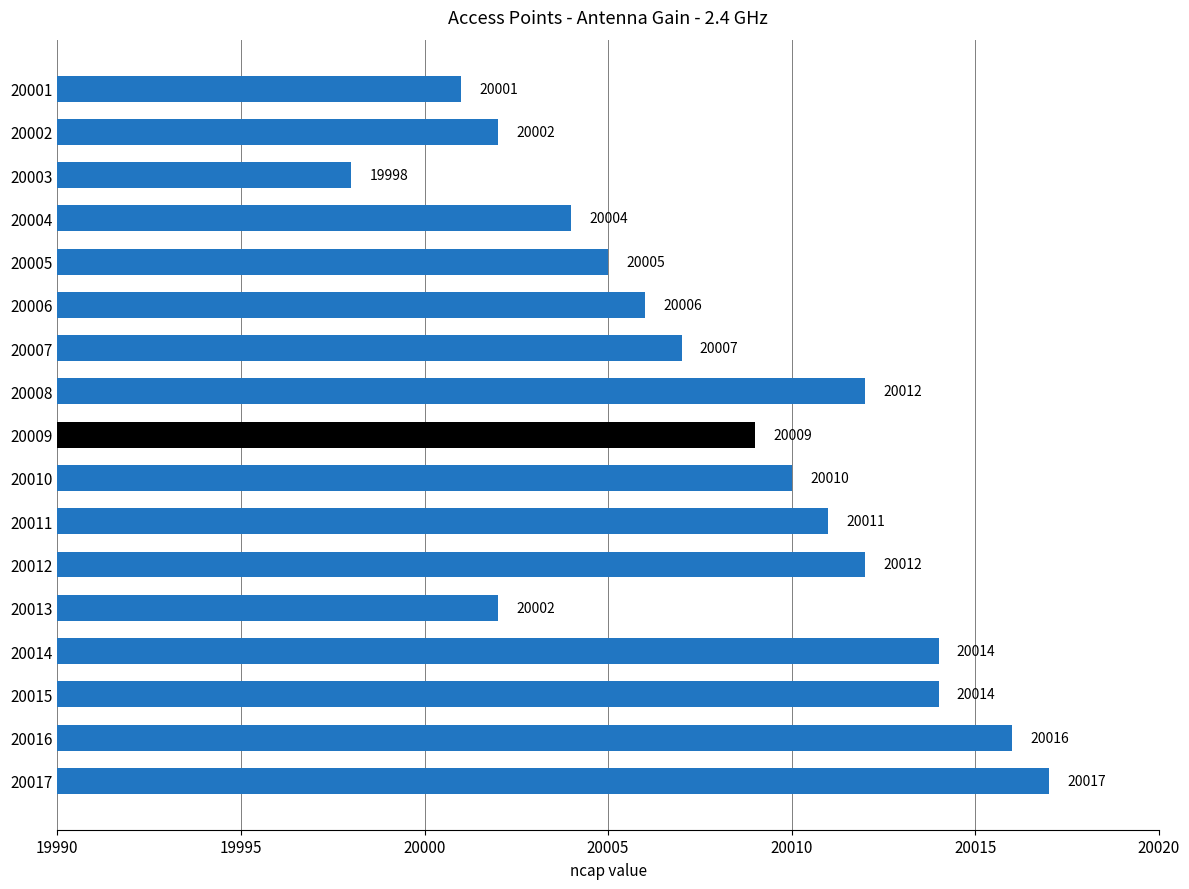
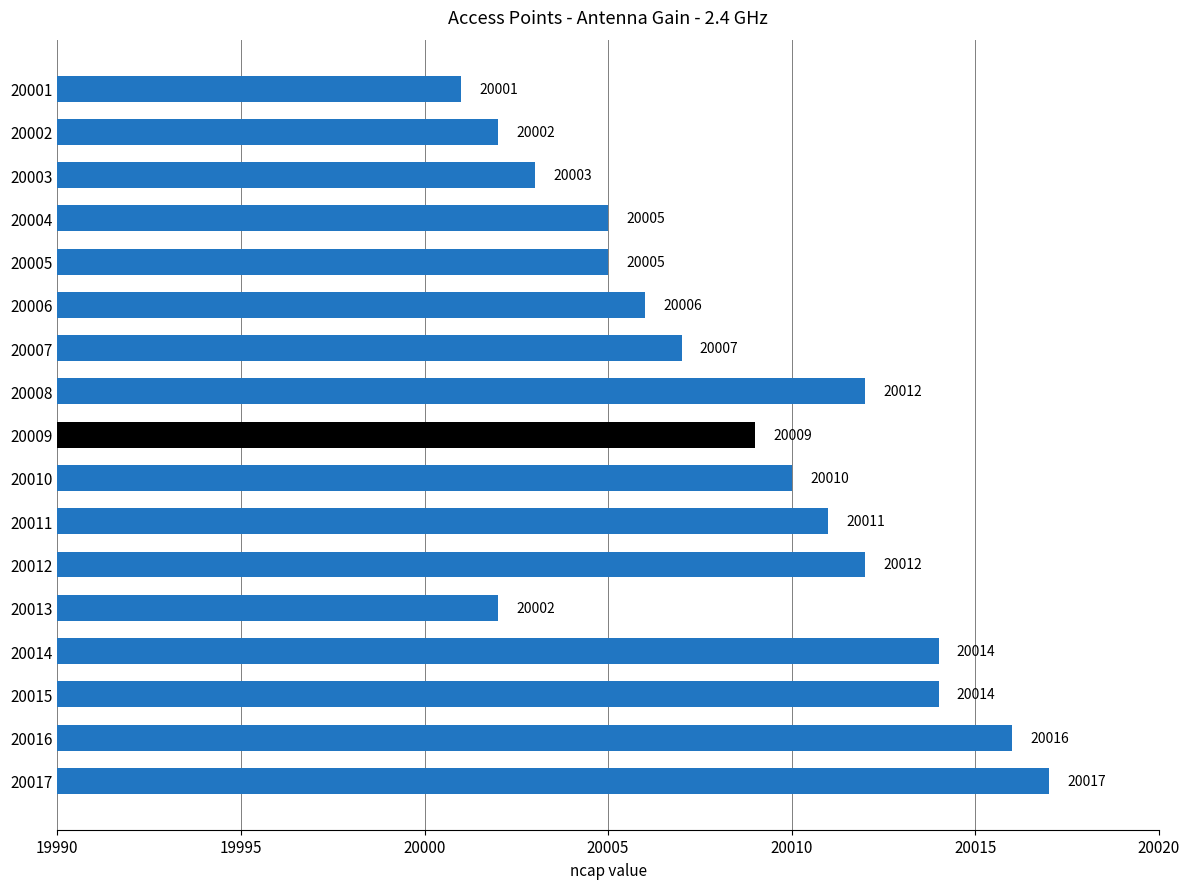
  {
    "20001": 20001,
    "20002": 20002,
-   "20003": 19998,
-   "20004": 20004,
+   "20003": 20003,
+   "20004": 20005,
    "20005": 20005,
    "20006": 20006,
    "20007": 20007,
    "20008": 20012,
    "20009": 20009,
    "20010": 20010,
    "20011": 20011,
    "20012": 20012,
    "20013": 20002,
    "20014": 20014,
    "20015": 20014,
    "20016": 20016,
    "20017": 20017
  }
